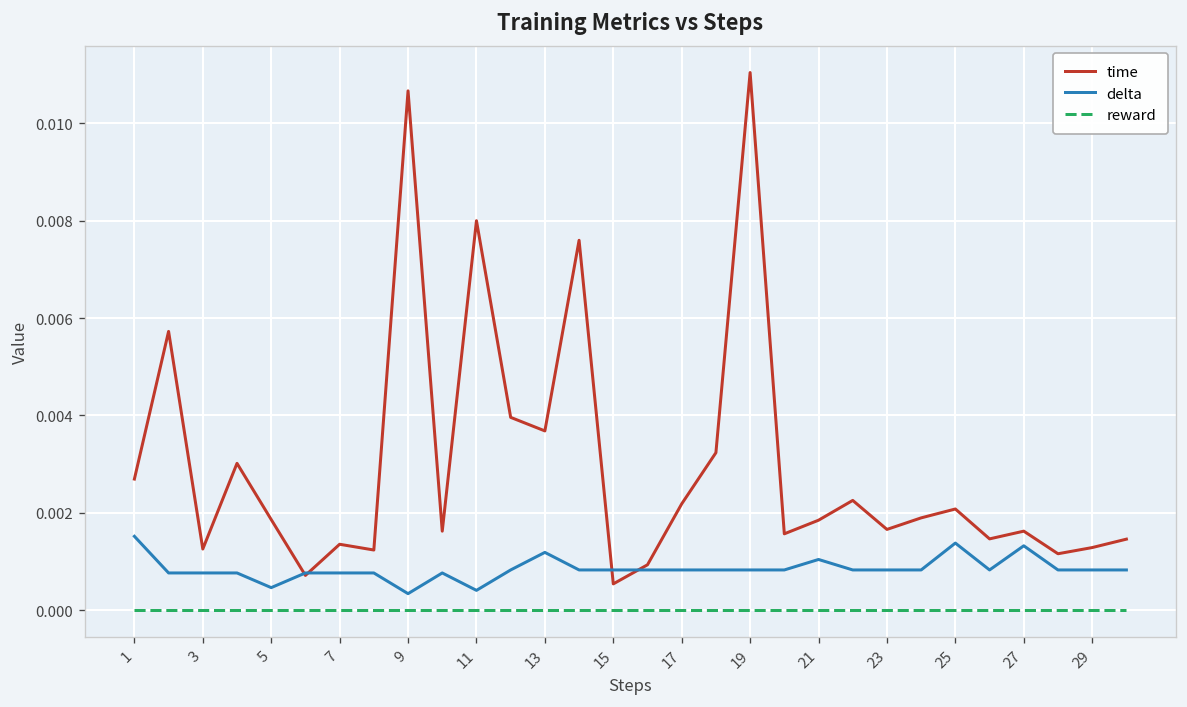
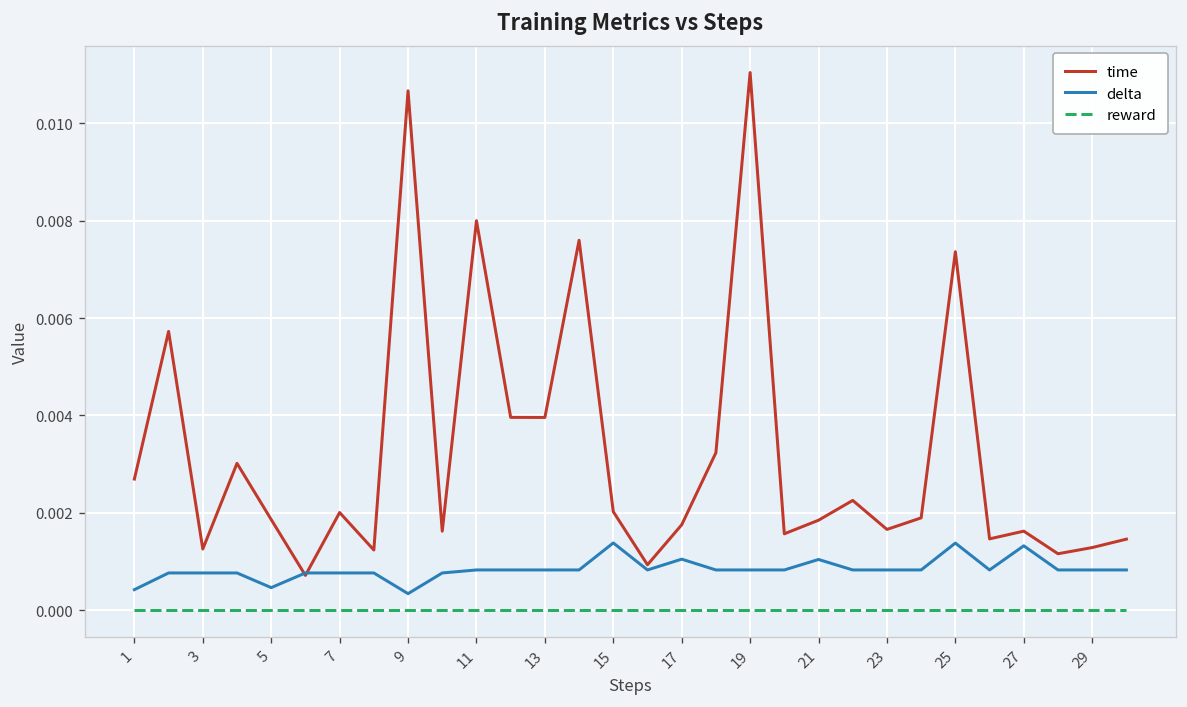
  {
    "time": {
      "1": 0.0027,
      "3": 0.0013,
      "5": 0.0019,
-     "7": 0.0014,
+     "7": 0.0020,
      "9": 0.0107,
      "11": 0.0080,
-     "13": 0.0037,
-     "15": 0.0005,
-     "17": 0.0022,
+     "13": 0.0040,
+     "15": 0.0020,
+     "17": 0.0018,
      "19": 0.0110,
      "21": 0.0018,
      "23": 0.0017,
-     "25": 0.0021,
+     "25": 0.0074,
      "27": 0.0016,
      "29": 0.0013
    },
    "delta": {
-     "1": 0.0015,
+     "1": 0.0004,
      "3": 0.0008,
      "5": 0.0005,
      "7": 0.0008,
      "9": 0.0003,
-     "11": 0.0004,
-     "13": 0.0012,
-     "15": 0.0008,
-     "17": 0.0008,
+     "11": 0.0008,
+     "13": 0.0008,
+     "15": 0.0014,
+     "17": 0.0010,
      "19": 0.0008,
      "21": 0.0010,
      "23": 0.0008,
      "25": 0.0014,
      "27": 0.0013,
      "29": 0.0008
    },
    "reward": {
      "1": 0.0000,
      "3": 0.0000,
      "5": 0.0000,
      "7": 0.0000,
      "9": 0.0000,
      "11": 0.0000,
      "13": 0.0000,
      "15": 0.0000,
      "17": 0.0000,
      "19": 0.0000,
      "21": 0.0000,
      "23": 0.0000,
      "25": 0.0000,
      "27": 0.0000,
      "29": 0.0000
    }
  }
